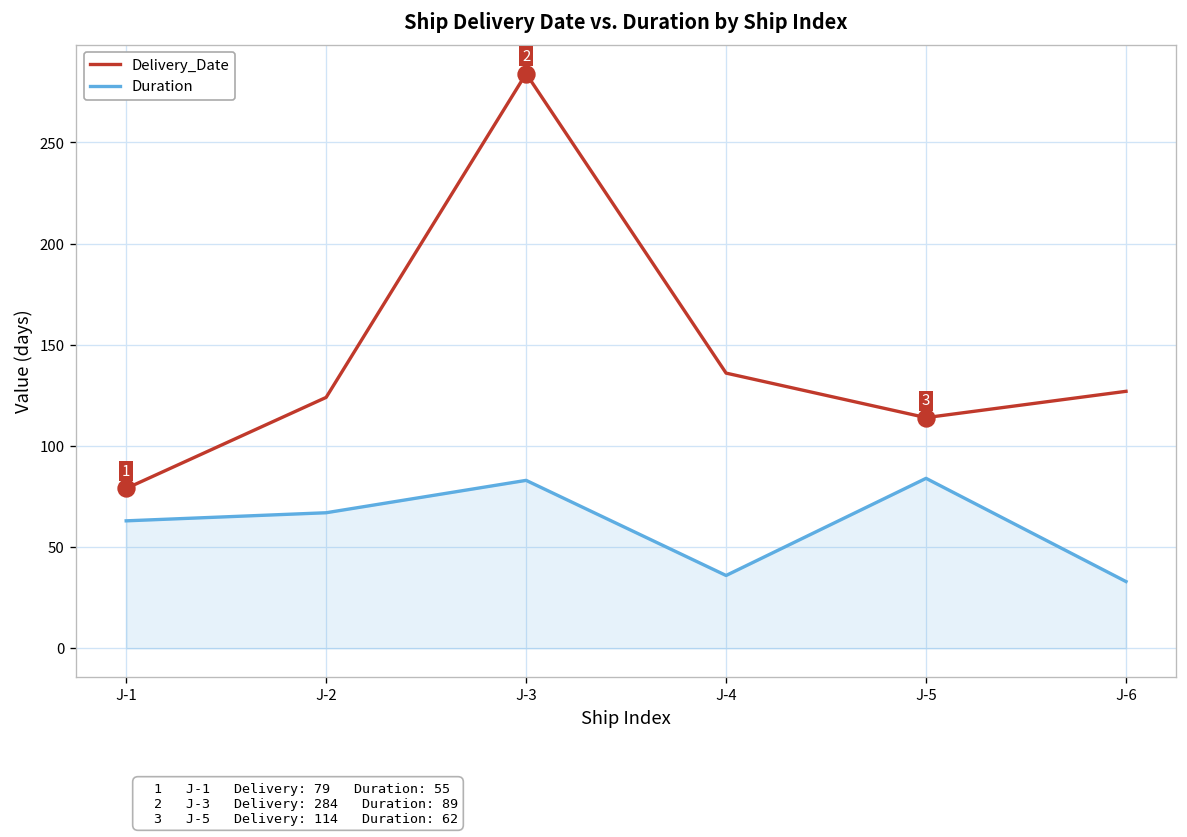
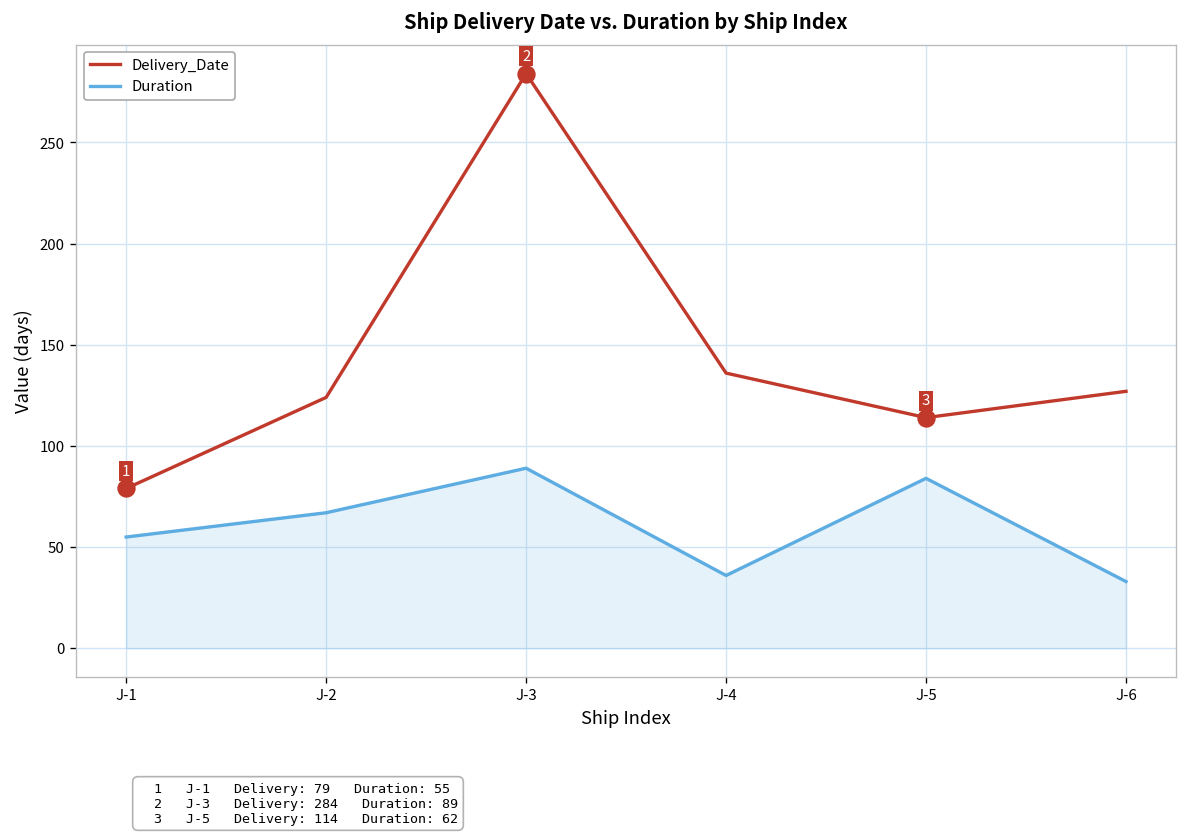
  {
    "Duration": {
-     "J-1": 63,
+     "J-1": 55,
      "J-2": 67,
-     "J-3": 83,
+     "J-3": 89,
      "J-4": 36,
      "J-5": 84,
      "J-6": 33
    }
  }
